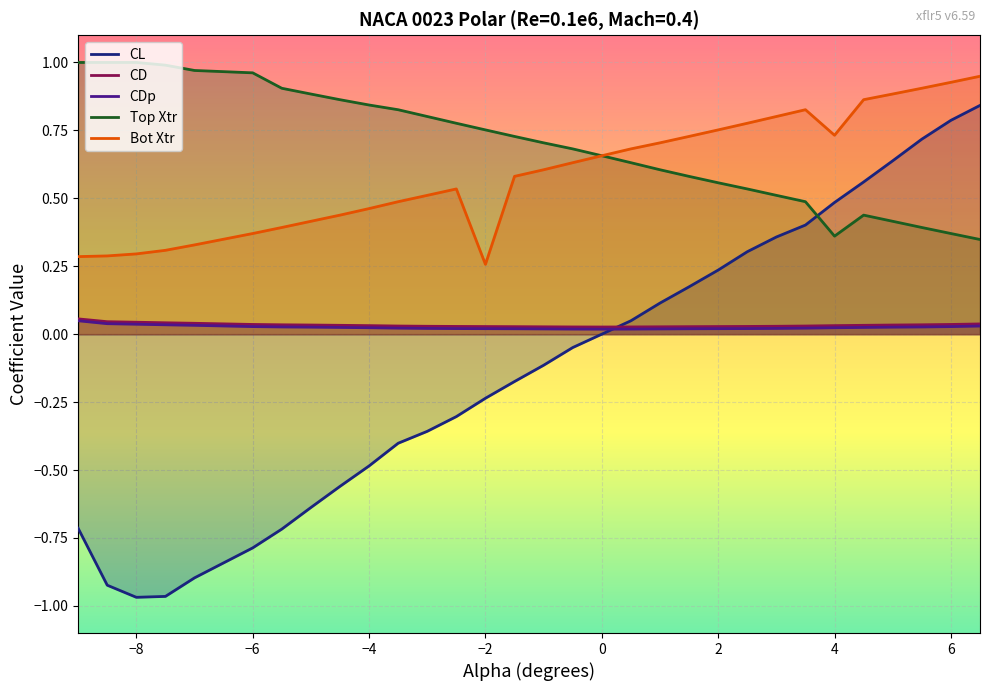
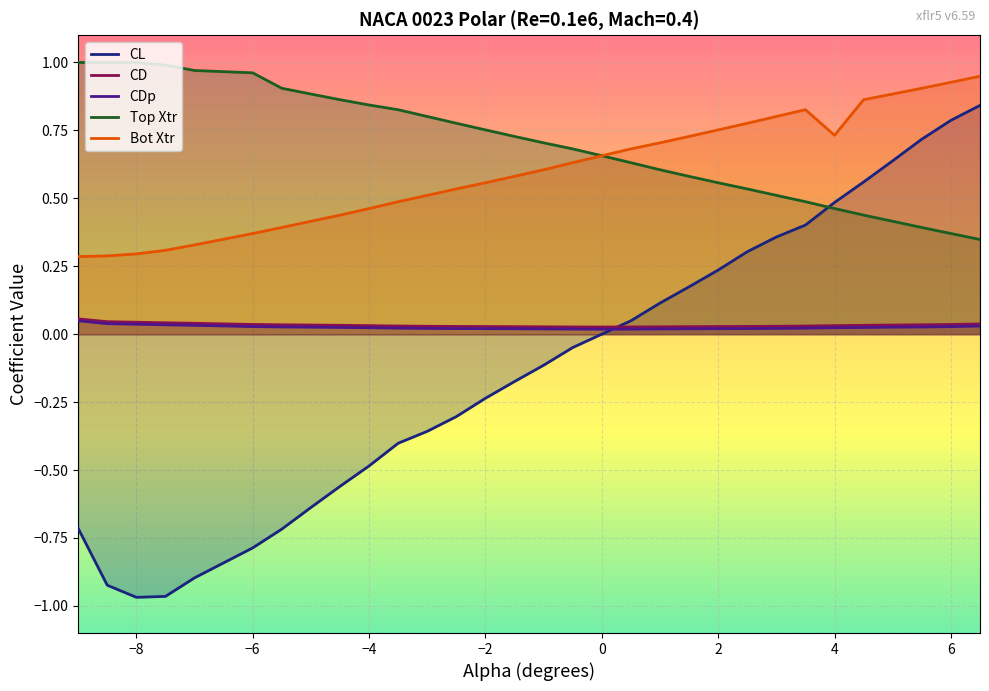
  {
    "Top Xtr": {
      "−6": 0.96,
      "−4": 0.84,
      "−2": 0.75,
      "2": 0.56,
-     "4": 0.36,
+     "4": 0.46,
      "6": 0.37
    },
    "Bot Xtr": {
      "−8": 0.30,
      "−6": 0.37,
      "−4": 0.46,
-     "−2": 0.26,
+     "−2": 0.56,
      "2": 0.75,
      "4": 0.73,
      "6": 0.93
    }
  }
